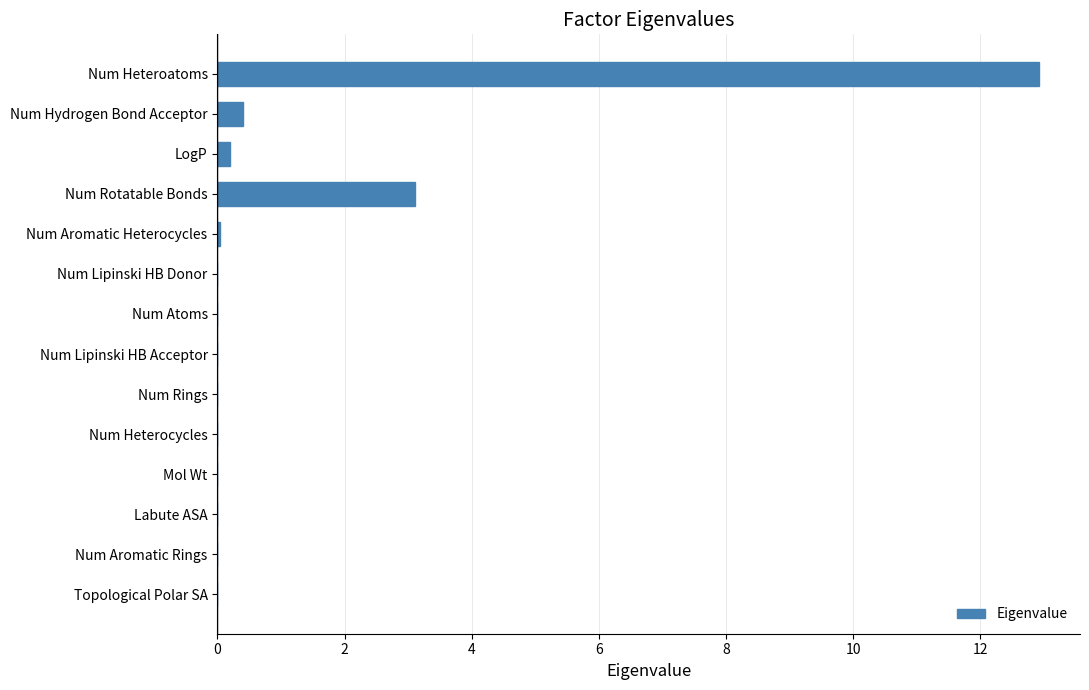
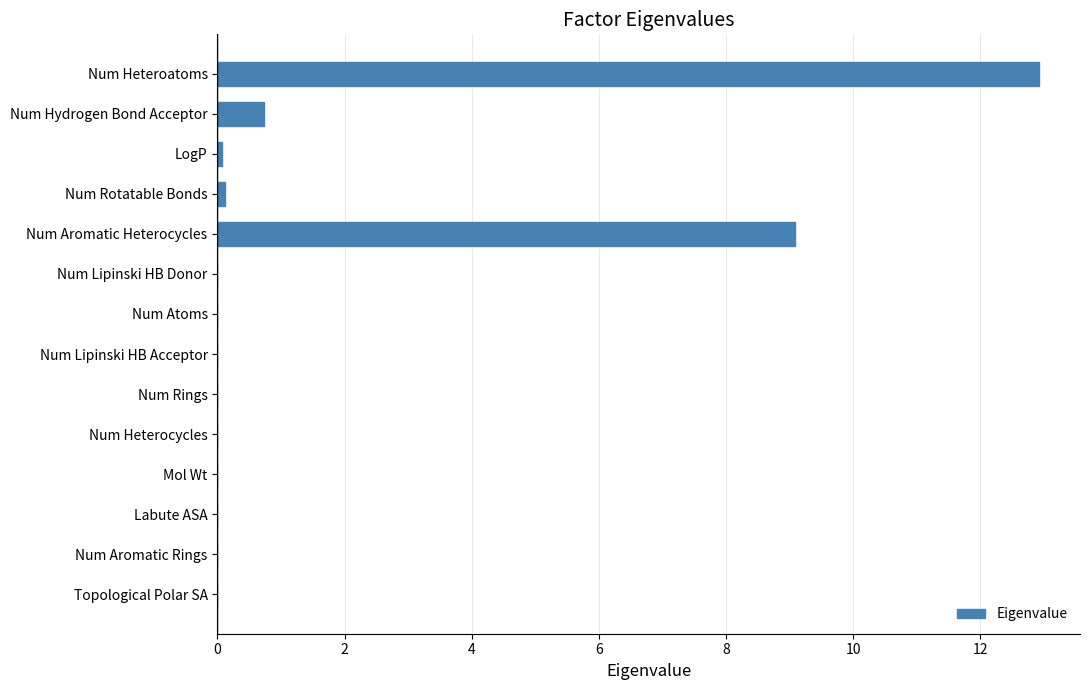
  {
    "Num Heteroatoms": 12.9,
-   "Num Hydrogen Bond Acceptor": 0.4,
-   "LogP": 0.2,
-   "Num Rotatable Bonds": 3.1,
-   "Num Aromatic Heterocycles": 0.0
+   "Num Hydrogen Bond Acceptor": 0.7,
+   "LogP": 0.1,
+   "Num Rotatable Bonds": 0.1,
+   "Num Aromatic Heterocycles": 9.1
  }
